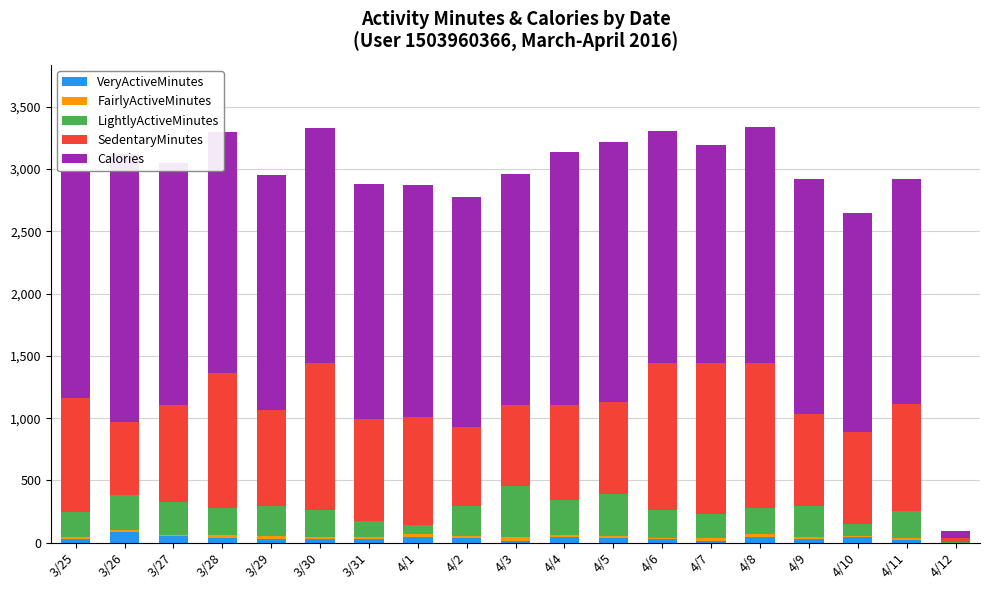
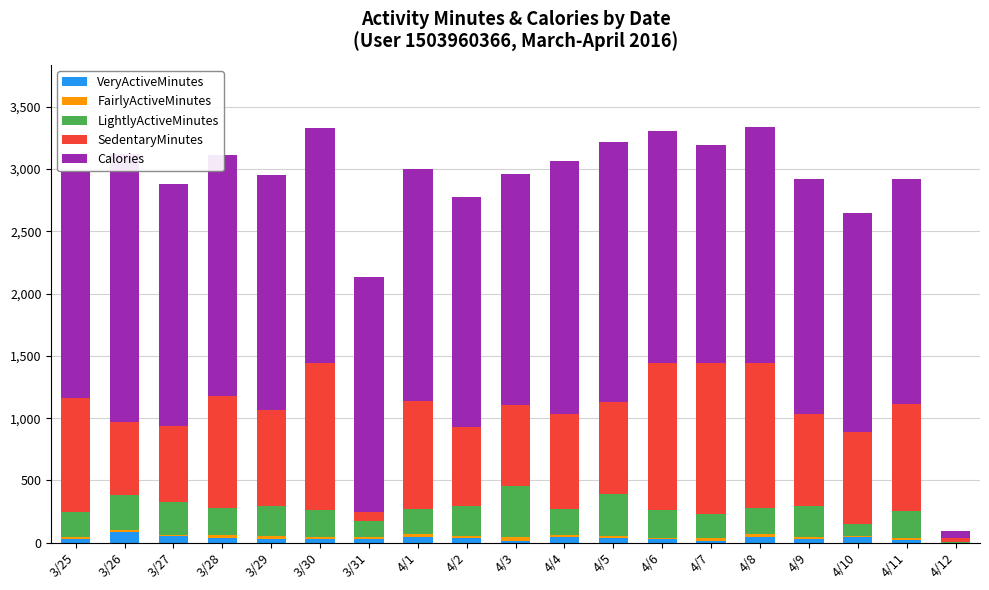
  {
    "VeryActiveMinutes": {
      "3/25": "30",
      "3/26": "90",
      "3/27": "60",
      "3/28": "40",
      "3/29": "30",
      "3/30": "30",
      "3/31": "30",
      "4/1": "50",
      "4/2": "40",
      "4/4": "40",
      "4/5": "40",
      "4/6": "30",
      "4/8": "50",
      "4/9": "30",
      "4/10": "40",
      "4/11": "30",
      "4/12": "0"
    },
    "FairlyActiveMinutes": {
      "3/29": "30",
      "4/1": "20",
      "4/3": "30",
      "4/8": "20",
      "4/12": "0"
    },
    "LightlyActiveMinutes": {
      "3/25": "210",
      "3/26": "270",
      "3/27": "270",
      "3/28": "220",
      "3/29": "240",
      "3/30": "220",
      "3/31": "130",
-     "4/1": "70",
+     "4/1": "200",
      "4/2": "240",
      "4/3": "410",
-     "4/4": "290",
+     "4/4": "210",
      "4/5": "340",
      "4/6": "230",
      "4/7": "200",
      "4/8": "210",
      "4/9": "250",
      "4/10": "100",
      "4/11": "220"
    },
    "SedentaryMinutes": {
      "3/25": "910",
      "3/26": "590",
-     "3/27": "770",
-     "3/28": "1,080",
+     "3/27": "610",
+     "3/28": "900",
      "3/29": "760",
      "3/30": "1,170",
-     "3/31": "820",
+     "3/31": "70",
      "4/1": "870",
      "4/2": "640",
      "4/3": "660",
      "4/4": "760",
      "4/5": "740",
      "4/6": "1,170",
      "4/7": "1,210",
      "4/8": "1,160",
      "4/9": "740",
      "4/10": "740",
      "4/11": "860",
      "4/12": "30"
    },
    "Calories": {
      "3/25": "1,820",
      "3/29": "1,890",
      "3/30": "1,890",
      "3/31": "1,890",
      "4/1": "1,870",
      "4/2": "1,840",
      "4/3": "1,850",
      "4/4": "2,030",
      "4/5": "2,080",
      "4/6": "1,860",
      "4/7": "1,760",
      "4/8": "1,900",
      "4/9": "1,880",
      "4/10": "1,760",
      "4/11": "1,810",
      "4/12": "50"
    }
  }
